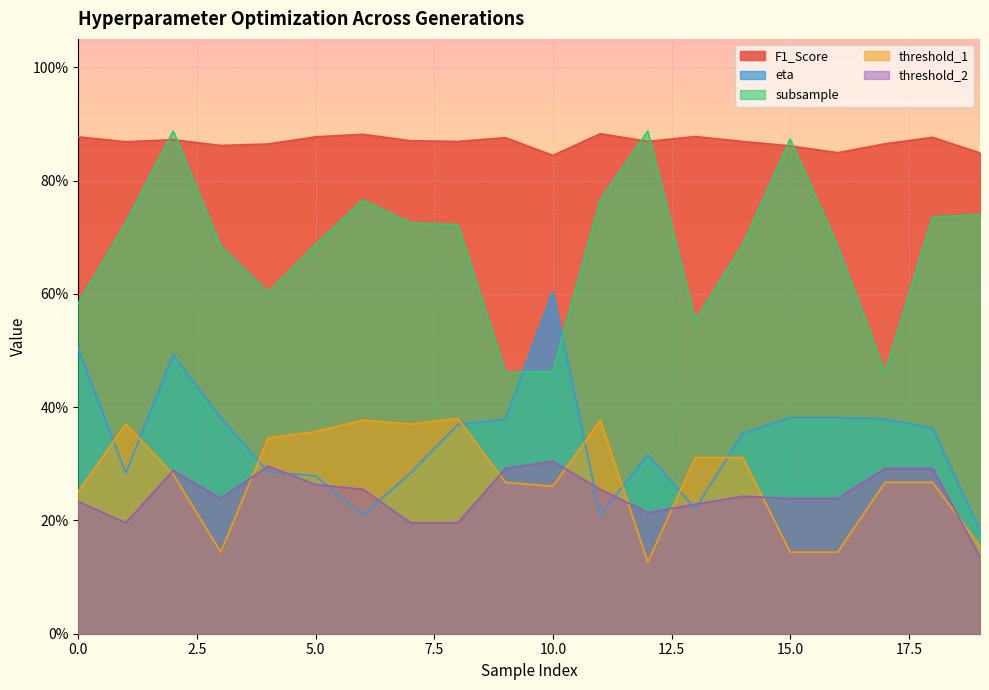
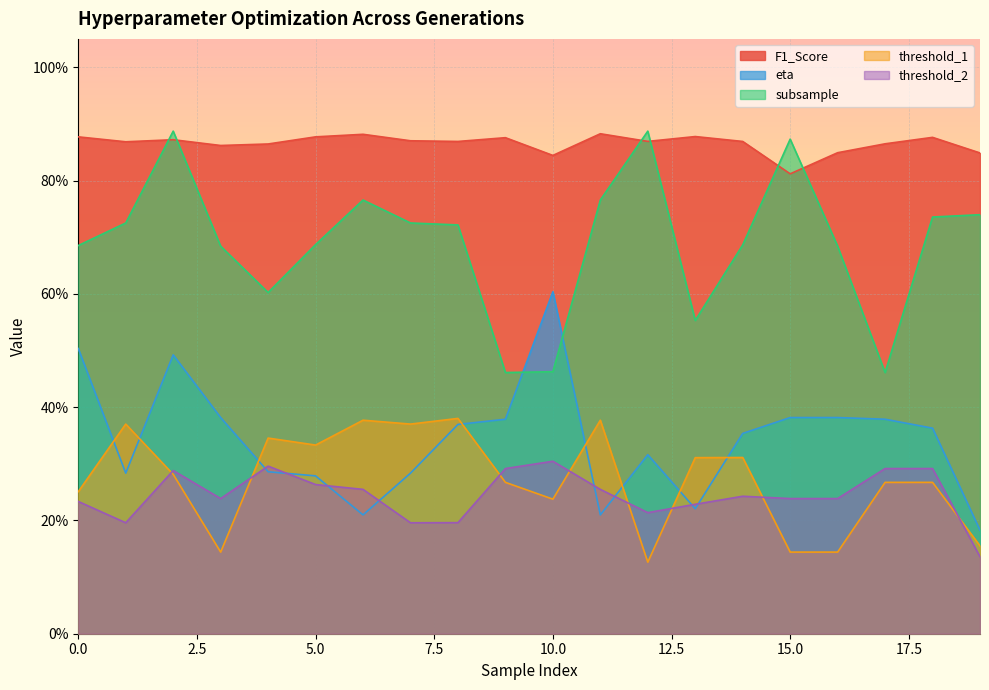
  {
    "F1_Score": {
      "0.0": "88%",
      "5.0": "88%",
      "10.0": "84%",
-     "15.0": "86%"
+     "15.0": "81%"
    },
    "eta": {
      "0.0": "50%",
      "5.0": "28%",
      "10.0": "60%",
      "15.0": "38%"
    },
    "subsample": {
-     "0.0": "58%",
+     "0.0": "69%",
      "5.0": "69%",
      "10.0": "46%",
      "15.0": "87%"
    },
    "threshold_1": {
      "0.0": "25%",
-     "5.0": "36%",
-     "10.0": "26%",
+     "5.0": "33%",
+     "10.0": "24%",
      "15.0": "14%"
    },
    "threshold_2": {
      "0.0": "23%",
      "5.0": "26%",
      "10.0": "30%",
      "15.0": "24%"
    }
  }
